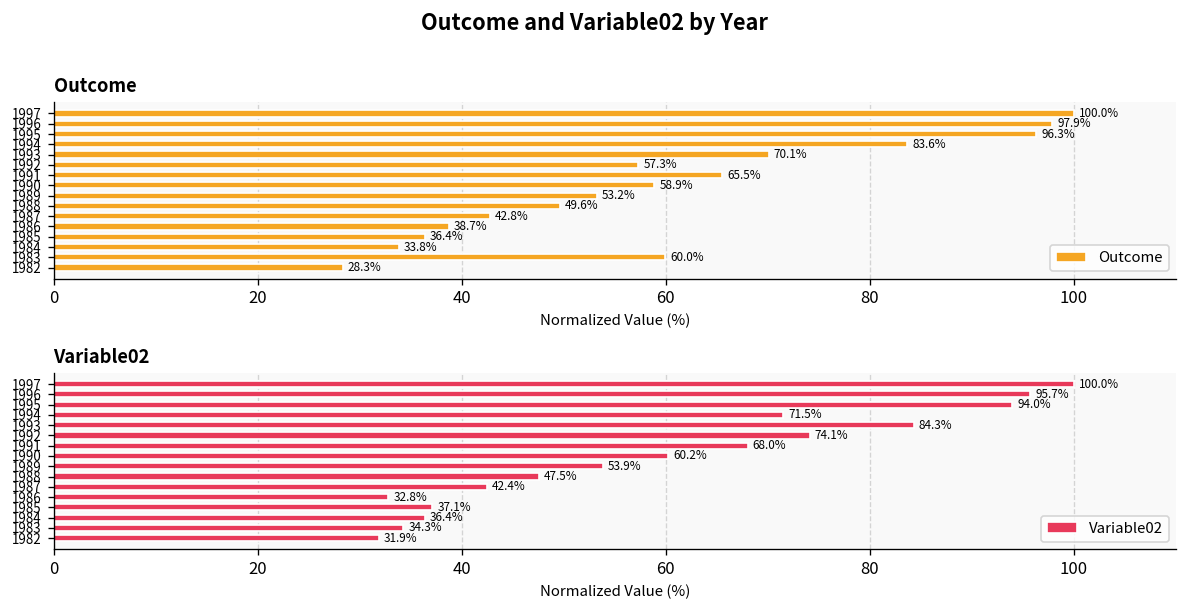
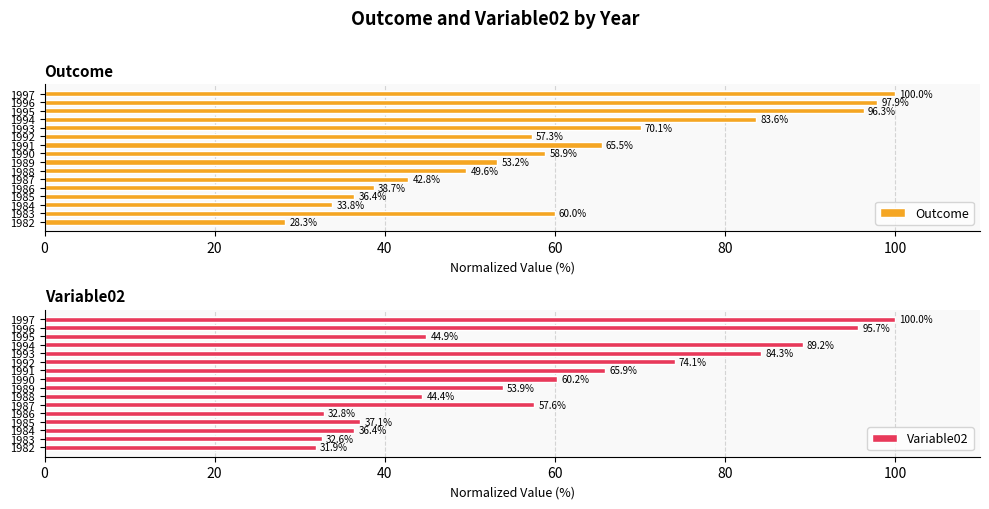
  {
    "Outcome": {
      "1997": "100.0%",
      "1996": "97.9%",
      "1995": "96.3%",
      "1994": "83.6%",
      "1993": "70.1%",
      "1992": "57.3%",
      "1991": "65.5%",
      "1990": "58.9%",
      "1989": "53.2%",
      "1988": "49.6%",
      "1987": "42.8%",
      "1986": "38.7%",
      "1985": "36.4%",
      "1984": "33.8%",
      "1983": "60.0%",
      "1982": "28.3%"
    },
    "Variable02": {
      "1997": "100.0%",
      "1996": "95.7%",
-     "1995": "94.0%",
-     "1994": "71.5%",
+     "1995": "44.9%",
+     "1994": "89.2%",
      "1993": "84.3%",
      "1992": "74.1%",
-     "1991": "68.0%",
+     "1991": "65.9%",
      "1990": "60.2%",
      "1989": "53.9%",
-     "1988": "47.5%",
-     "1987": "42.4%",
+     "1988": "44.4%",
+     "1987": "57.6%",
      "1986": "32.8%",
      "1985": "37.1%",
      "1984": "36.4%",
-     "1983": "34.3%",
+     "1983": "32.6%",
      "1982": "31.9%"
    }
  }
